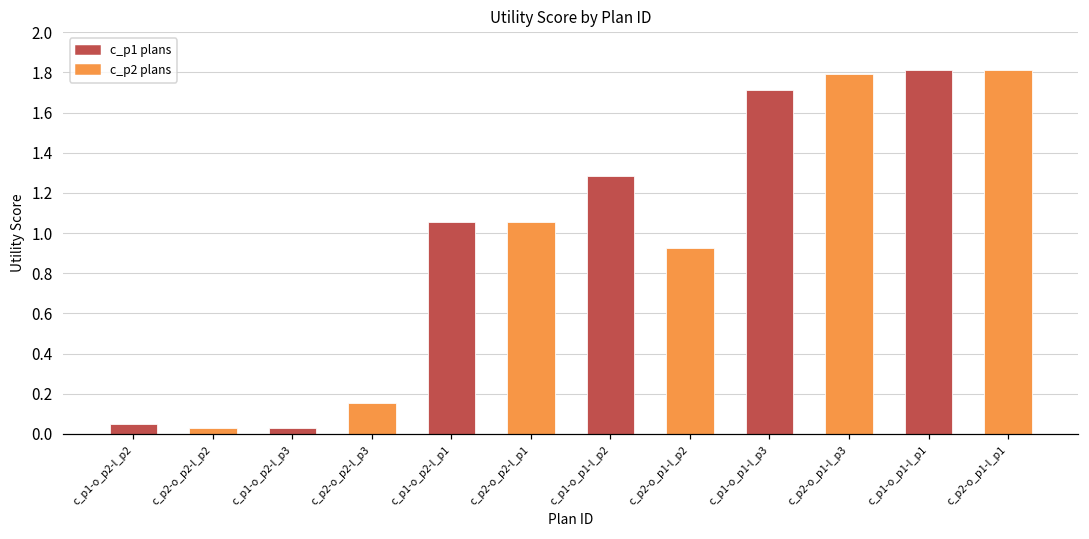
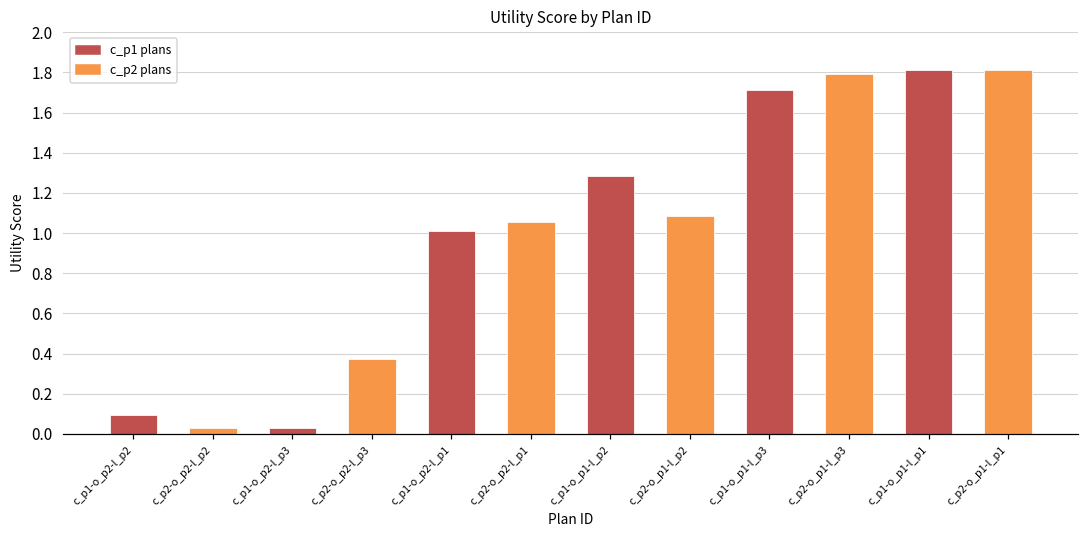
  {
-   "c_p1-o_p2-l_p2": 0.05,
+   "c_p1-o_p2-l_p2": 0.09,
    "c_p2-o_p2-l_p2": 0.03,
    "c_p1-o_p2-l_p3": 0.03,
-   "c_p2-o_p2-l_p3": 0.15,
-   "c_p1-o_p2-l_p1": 1.06,
+   "c_p2-o_p2-l_p3": 0.37,
+   "c_p1-o_p2-l_p1": 1.01,
    "c_p2-o_p2-l_p1": 1.06,
    "c_p1-o_p1-l_p2": 1.28,
-   "c_p2-o_p1-l_p2": 0.93,
+   "c_p2-o_p1-l_p2": 1.08,
    "c_p1-o_p1-l_p3": 1.71,
    "c_p2-o_p1-l_p3": 1.79,
    "c_p1-o_p1-l_p1": 1.81,
    "c_p2-o_p1-l_p1": 1.81
  }
